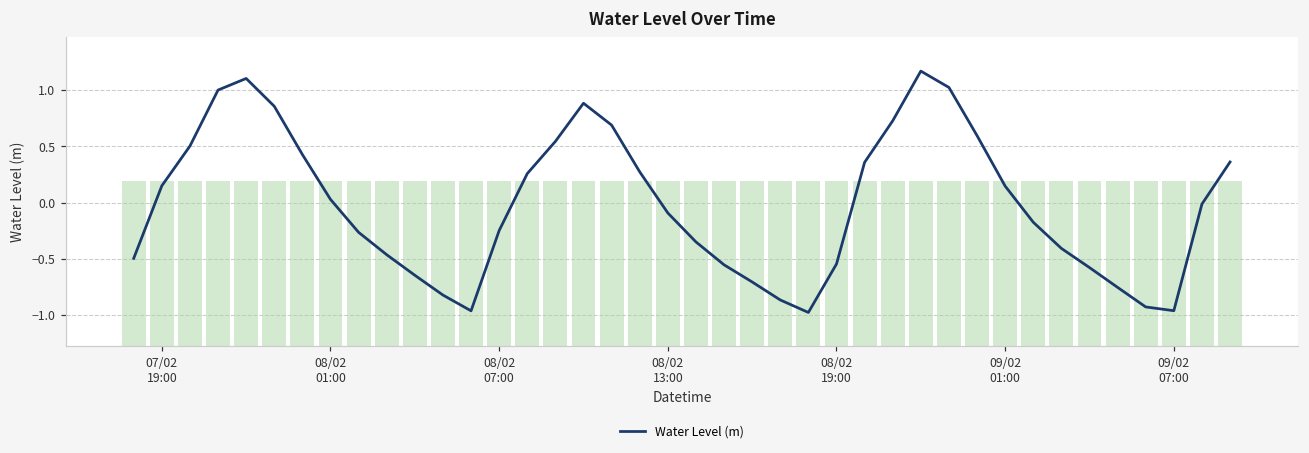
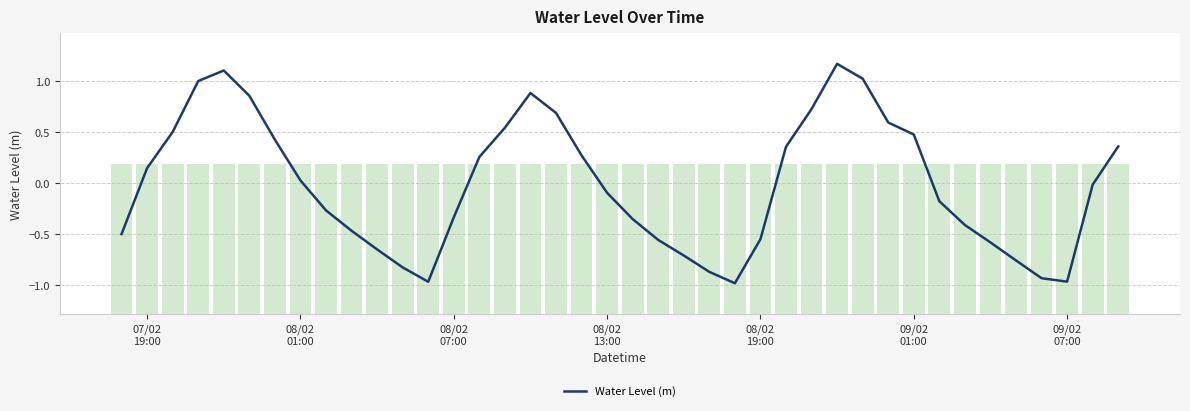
  {
    "Water Level (m)": {
      "07/02 19:00": 0.15,
      "08/02 01:00": 0.03,
-     "08/02 07:00": -0.25,
+     "08/02 07:00": -0.33,
      "08/02 13:00": -0.09,
      "08/02 19:00": -0.55,
-     "09/02 01:00": 0.15,
+     "09/02 01:00": 0.48,
      "09/02 07:00": -0.96
    }
  }
